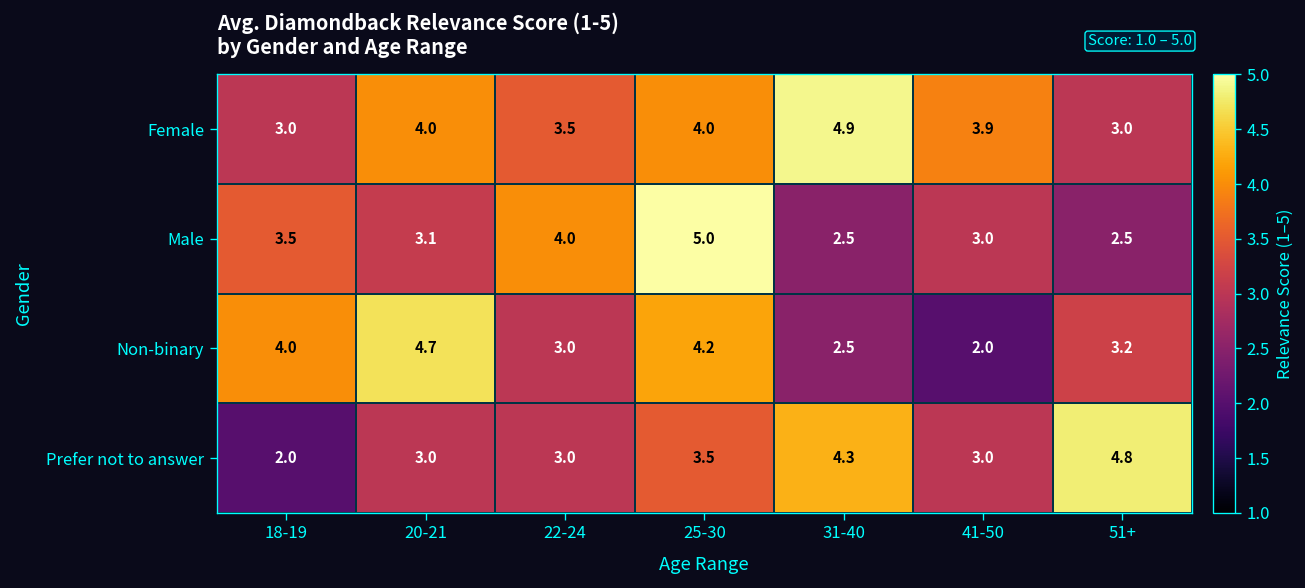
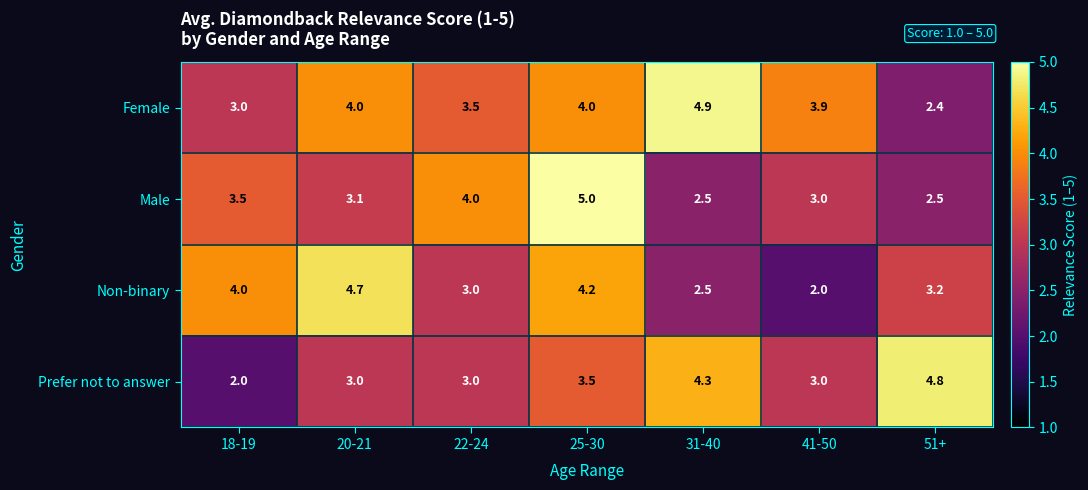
  {
    "Female": {
      "18-19": 3.0,
      "20-21": 4.0,
      "22-24": 3.5,
      "25-30": 4.0,
      "31-40": 4.9,
      "41-50": 3.9,
-     "51+": 3.0
+     "51+": 2.4
    },
    "Male": {
      "18-19": 3.5,
      "20-21": 3.1,
      "22-24": 4.0,
      "25-30": 5.0,
      "31-40": 2.5,
      "41-50": 3.0,
      "51+": 2.5
    },
    "Non-binary": {
      "18-19": 4.0,
      "20-21": 4.7,
      "22-24": 3.0,
      "25-30": 4.2,
      "31-40": 2.5,
      "41-50": 2.0,
      "51+": 3.2
    },
    "Prefer not to answer": {
      "18-19": 2.0,
      "20-21": 3.0,
      "22-24": 3.0,
      "25-30": 3.5,
      "31-40": 4.3,
      "41-50": 3.0,
      "51+": 4.8
    }
  }
